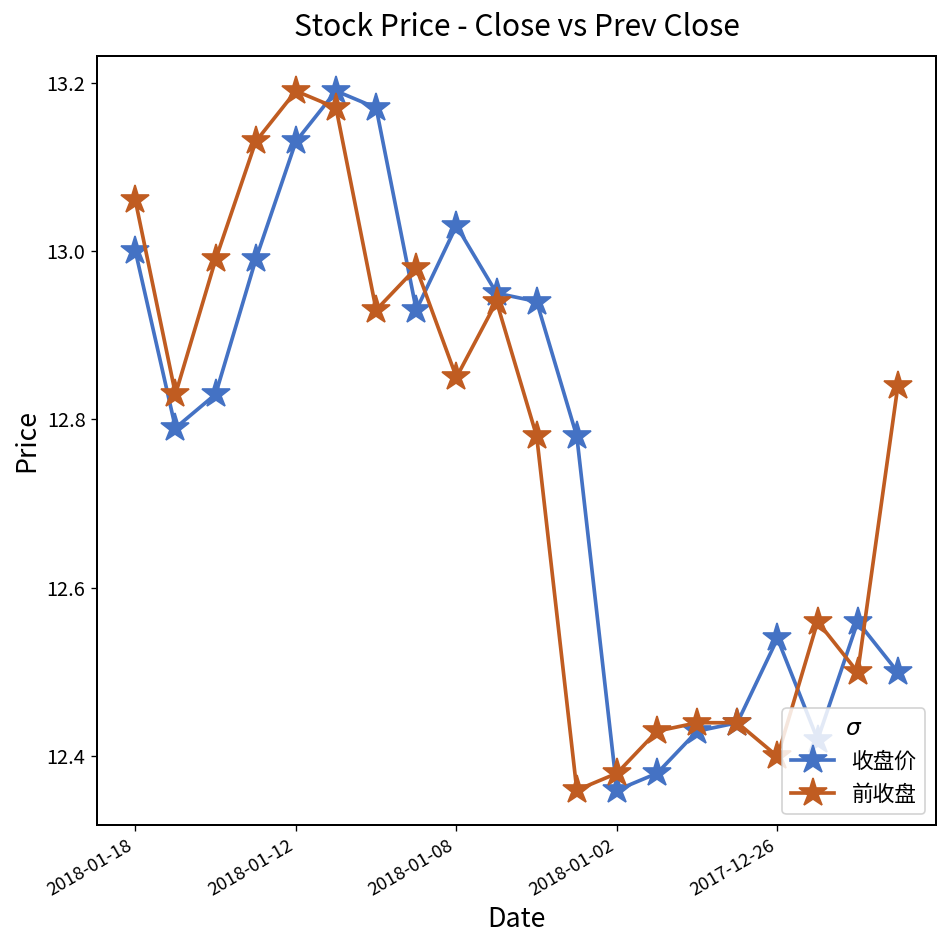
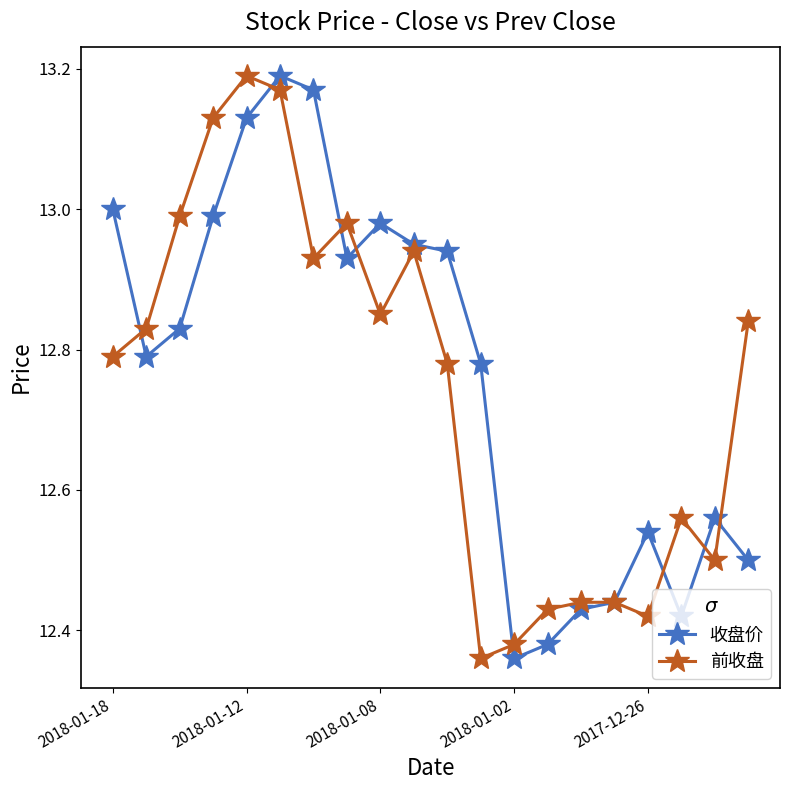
  {
    "收盘价": {
      "2018-01-18": 13.00,
      "2018-01-12": 13.13,
-     "2018-01-08": 13.03,
+     "2018-01-08": 12.98,
      "2018-01-02": 12.36,
      "2017-12-26": 12.54
    },
    "前收盘": {
-     "2018-01-18": 13.06,
+     "2018-01-18": 12.79,
      "2018-01-12": 13.19,
      "2018-01-08": 12.85,
      "2018-01-02": 12.38,
-     "2017-12-26": 12.40
+     "2017-12-26": 12.42
    }
  }
